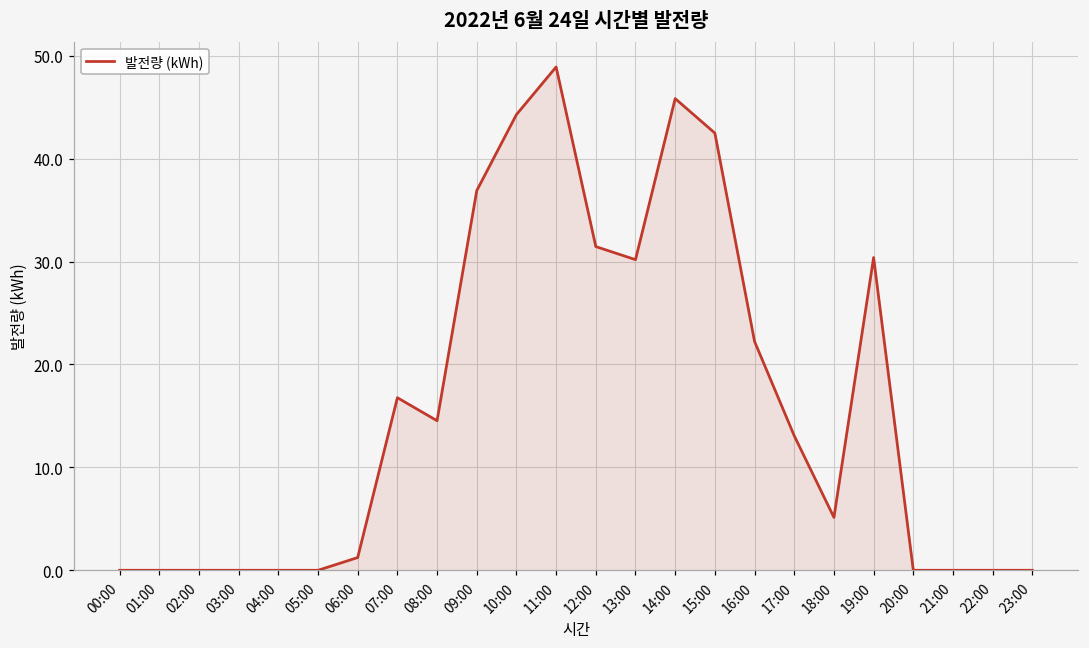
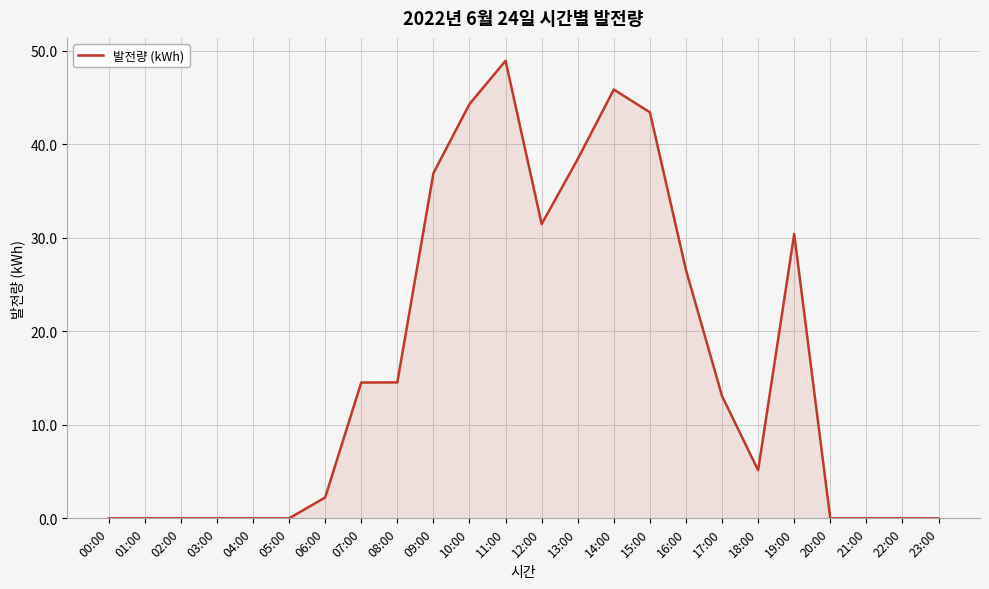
  {
    "00:00": 0,
    "01:00": 0,
    "02:00": 0,
    "03:00": 0,
    "04:00": 0,
    "05:00": 0,
-   "06:00": 1,
-   "07:00": 17,
+   "06:00": 2,
+   "07:00": 15,
    "08:00": 15,
    "09:00": 37,
    "10:00": 44,
    "11:00": 49,
    "12:00": 31,
-   "13:00": 30,
+   "13:00": 38,
    "14:00": 46,
-   "15:00": 42,
-   "16:00": 22,
+   "15:00": 43,
+   "16:00": 27,
    "17:00": 13,
    "18:00": 5,
    "19:00": 30,
    "20:00": 0,
    "21:00": 0,
    "22:00": 0,
    "23:00": 0
  }
